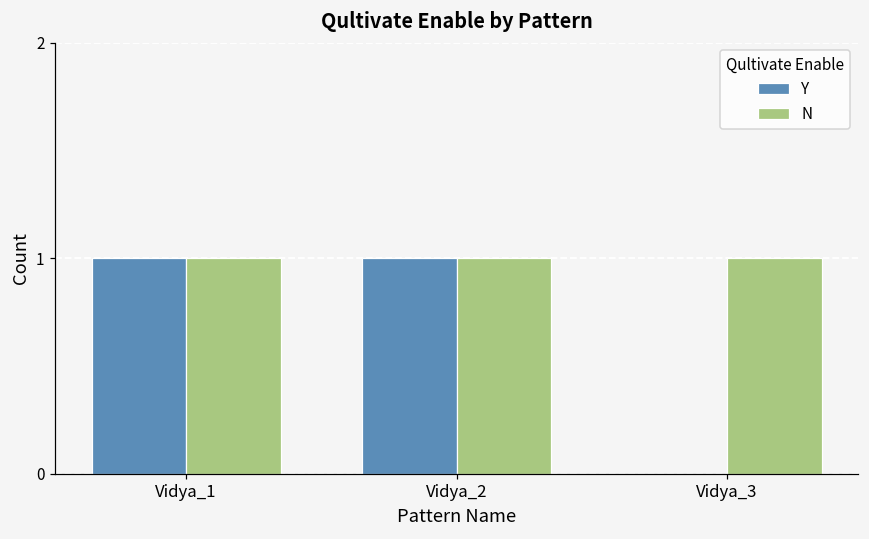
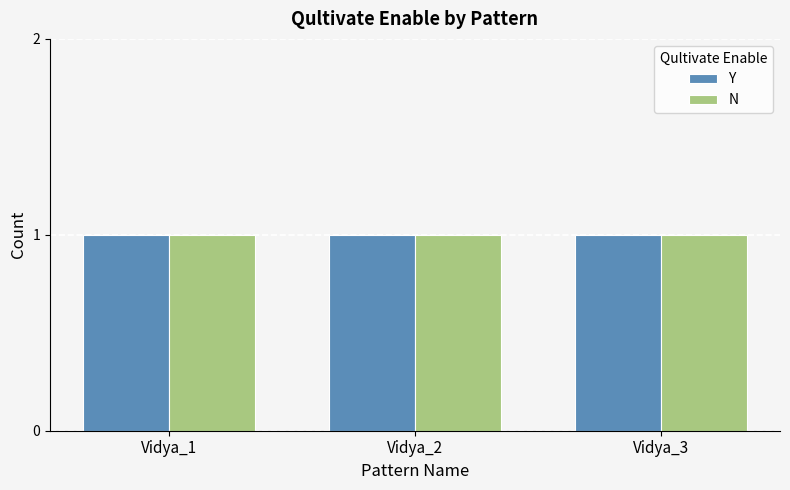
  {
    "Y": {
      "Vidya_1": 1,
      "Vidya_2": 1,
-     "Vidya_3": 0
+     "Vidya_3": 1
    },
    "N": {
      "Vidya_1": 1,
      "Vidya_2": 1,
      "Vidya_3": 1
    }
  }
